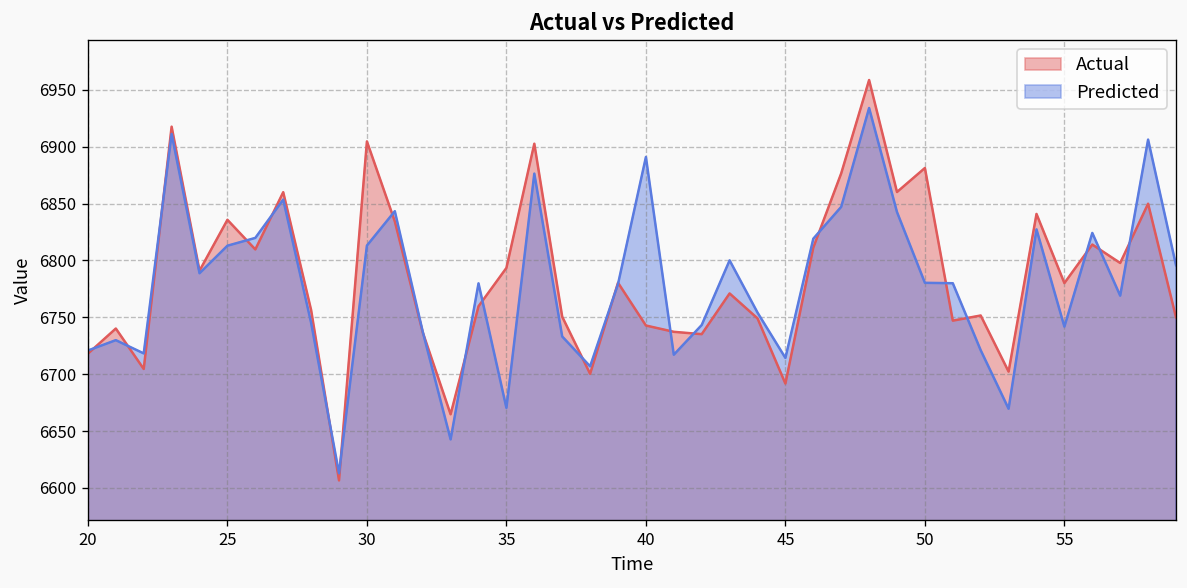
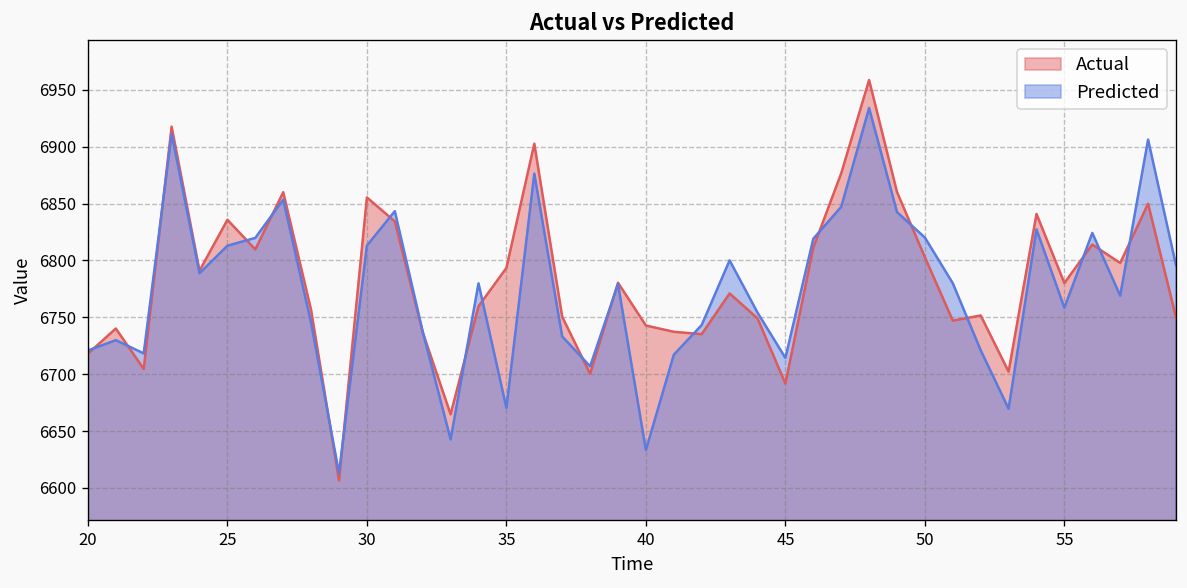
  {
    "Actual": {
      "20": 6720,
      "25": 6840,
-     "30": 6900,
+     "30": 6860,
      "35": 6790,
      "40": 6740,
      "45": 6690,
-     "50": 6880,
+     "50": 6800,
      "55": 6780
    },
    "Predicted": {
      "20": 6720,
      "25": 6810,
      "30": 6810,
      "35": 6670,
-     "40": 6890,
+     "40": 6630,
      "45": 6710,
-     "50": 6780,
-     "55": 6740
+     "50": 6820,
+     "55": 6760
    }
  }
